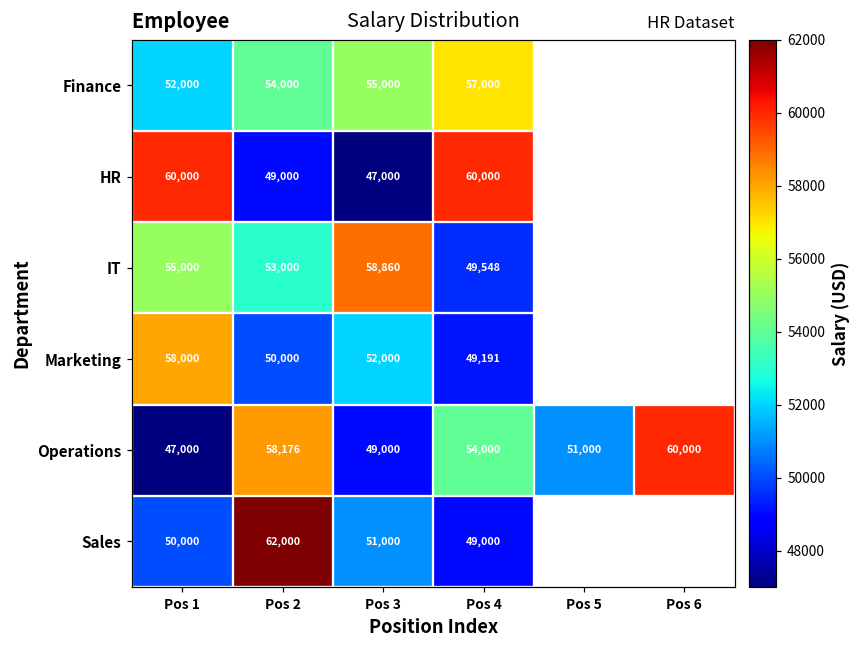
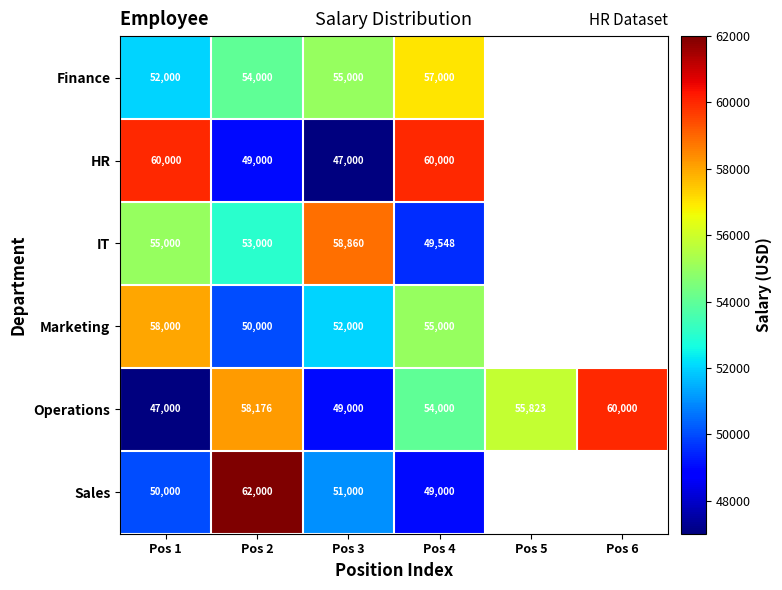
  {
    "Finance": {
      "Pos 1": "52,000",
      "Pos 2": "54,000",
      "Pos 3": "55,000",
      "Pos 4": "57,000"
    },
    "HR": {
      "Pos 1": "60,000",
      "Pos 2": "49,000",
      "Pos 3": "47,000",
      "Pos 4": "60,000"
    },
    "IT": {
      "Pos 1": "55,000",
      "Pos 2": "53,000",
      "Pos 3": "58,860",
      "Pos 4": "49,548"
    },
    "Marketing": {
      "Pos 1": "58,000",
      "Pos 2": "50,000",
      "Pos 3": "52,000",
-     "Pos 4": "49,191"
+     "Pos 4": "55,000"
    },
    "Operations": {
      "Pos 1": "47,000",
      "Pos 2": "58,176",
      "Pos 3": "49,000",
      "Pos 4": "54,000",
-     "Pos 5": "51,000",
+     "Pos 5": "55,823",
      "Pos 6": "60,000"
    },
    "Sales": {
      "Pos 1": "50,000",
      "Pos 2": "62,000",
      "Pos 3": "51,000",
      "Pos 4": "49,000"
    }
  }
